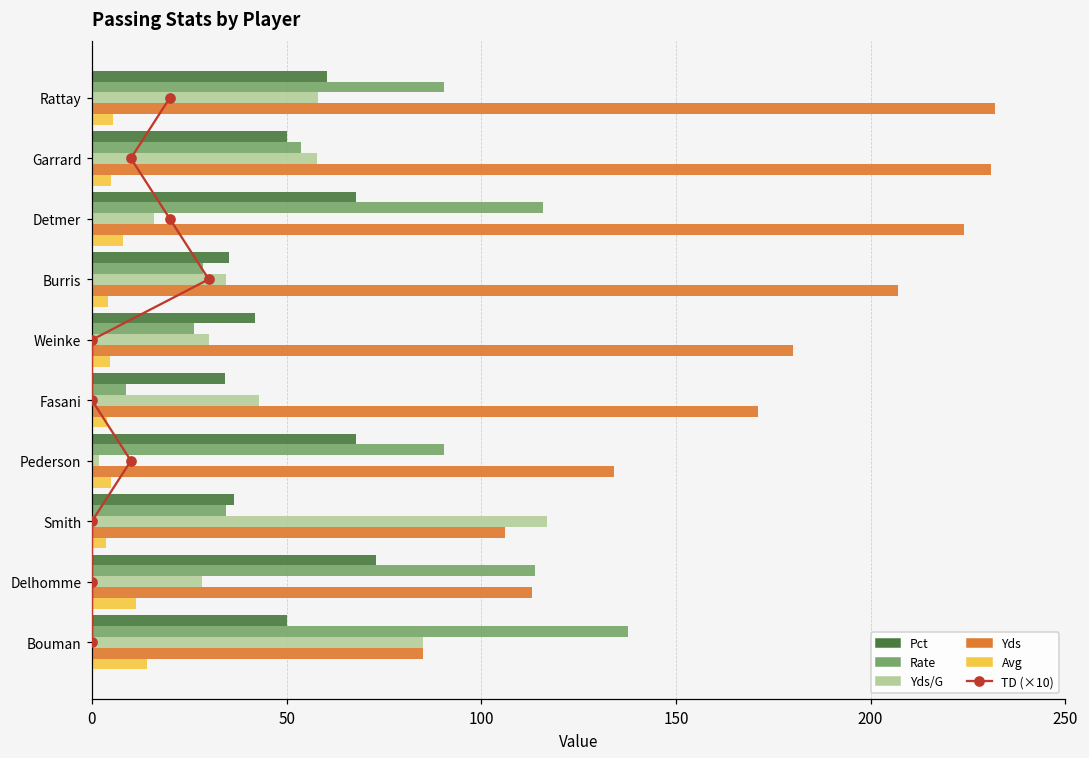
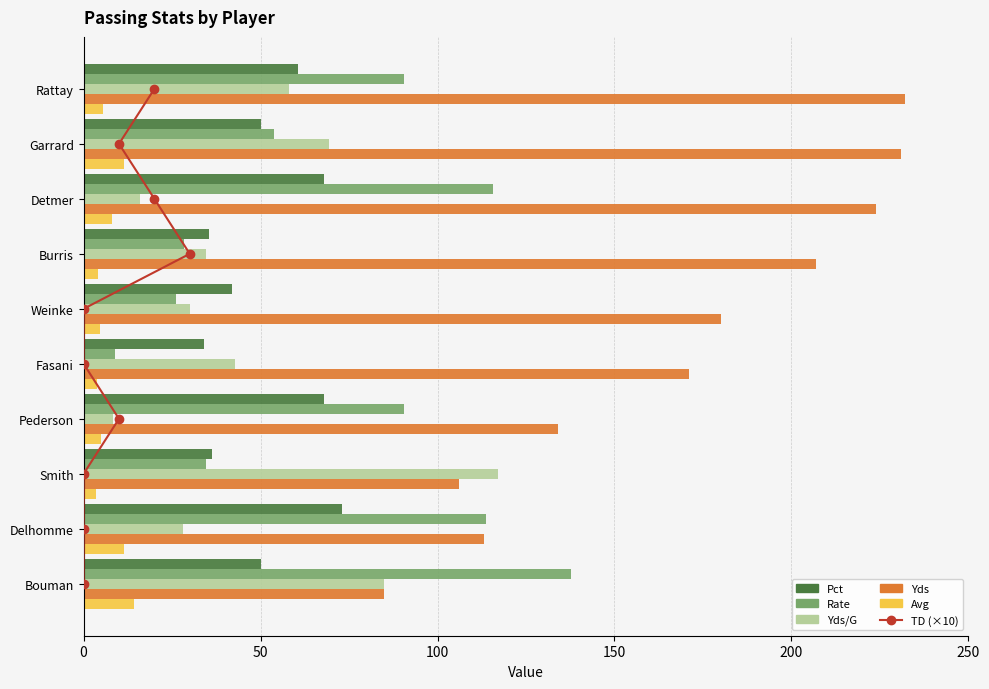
  {
    "Pct": {
      "Rattay": 61,
      "Garrard": 50,
      "Detmer": 68,
      "Burris": 35,
      "Weinke": 42,
      "Fasani": 34,
      "Pederson": 68,
      "Smith": 36,
      "Delhomme": 73,
      "Bouman": 50
    },
    "Rate": {
      "Rattay": 91,
      "Garrard": 54,
      "Detmer": 116,
      "Burris": 28,
      "Weinke": 26,
      "Fasani": 9,
      "Pederson": 91,
      "Smith": 35,
      "Delhomme": 114,
      "Bouman": 138
    },
    "Yds/G": {
      "Rattay": 58,
-     "Garrard": 58,
+     "Garrard": 69,
      "Detmer": 16,
      "Burris": 35,
      "Weinke": 30,
      "Fasani": 43,
-     "Pederson": 2,
+     "Pederson": 8,
      "Smith": 117,
      "Delhomme": 28,
      "Bouman": 85
    },
    "Yds": {
      "Rattay": 232,
      "Garrard": 231,
      "Detmer": 224,
      "Burris": 207,
      "Weinke": 180,
      "Fasani": 171,
      "Pederson": 134,
      "Smith": 106,
      "Delhomme": 113,
      "Bouman": 85
    },
    "Avg": {
      "Rattay": 5,
-     "Garrard": 5,
+     "Garrard": 12,
      "Detmer": 8,
      "Burris": 4,
      "Weinke": 5,
      "Fasani": 4,
      "Pederson": 5,
      "Smith": 4,
      "Delhomme": 11,
      "Bouman": 14
    }
  }
